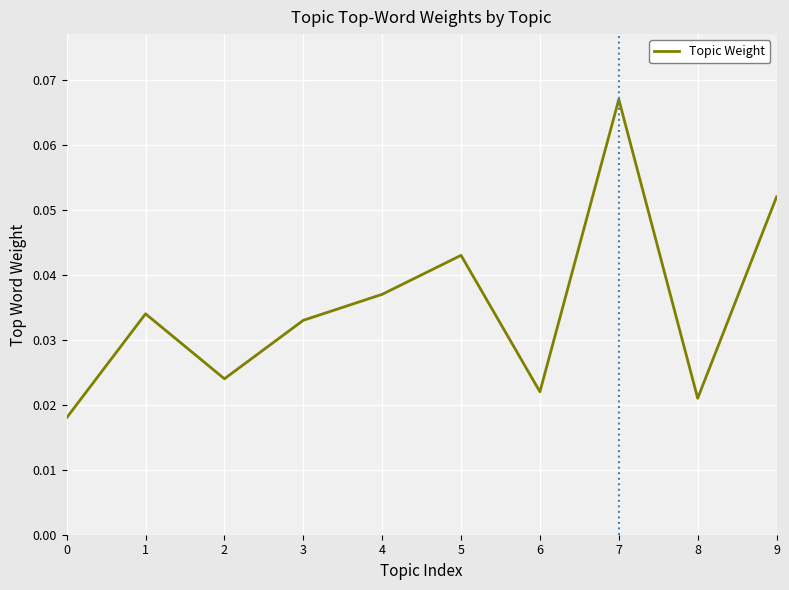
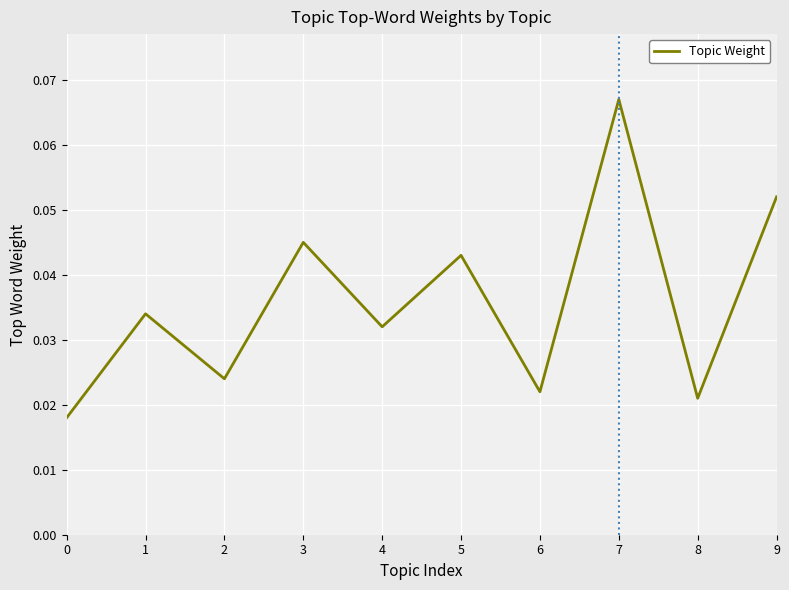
  {
    "0": 0.018,
    "1": 0.034,
    "2": 0.024,
-   "3": 0.033,
-   "4": 0.037,
+   "3": 0.045,
+   "4": 0.032,
    "5": 0.043,
    "6": 0.022,
    "7": 0.067,
    "8": 0.021,
    "9": 0.052
  }
